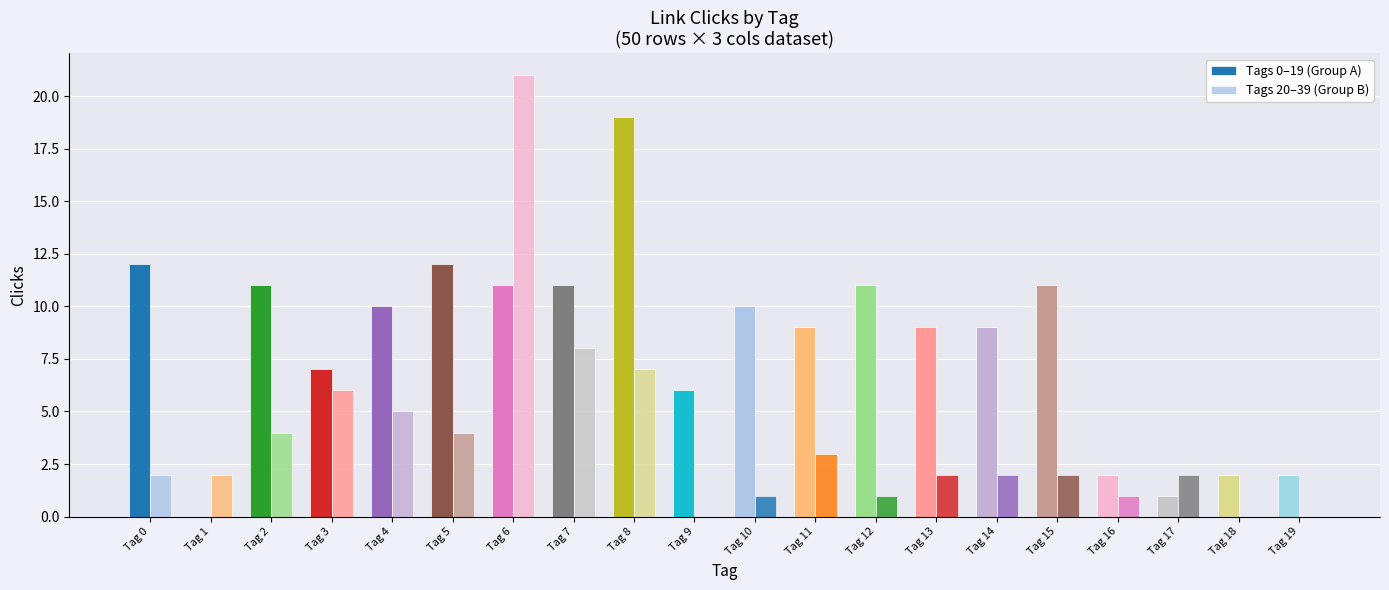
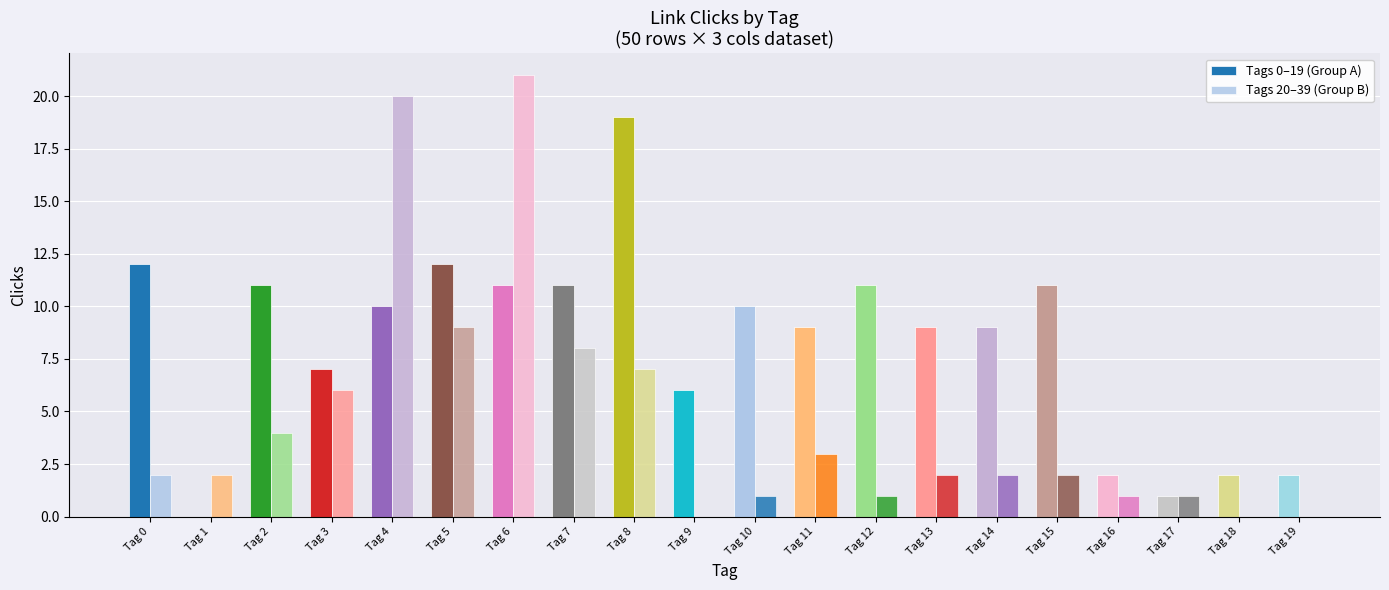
  {
    "Tags 0–19 (Group A)": {
      "Tag 0": 12,
      "Tag 1": 0,
      "Tag 2": 11,
      "Tag 3": 7,
      "Tag 4": 10,
      "Tag 5": 12,
      "Tag 6": 11,
      "Tag 7": 11,
      "Tag 8": 19,
      "Tag 9": 6,
      "Tag 10": 10,
      "Tag 11": 9,
      "Tag 12": 11,
      "Tag 13": 9,
      "Tag 14": 9,
      "Tag 15": 11,
      "Tag 16": 2,
      "Tag 17": 1,
      "Tag 18": 2,
      "Tag 19": 2
    },
    "Tags 20–39 (Group B)": {
      "Tag 0": 2,
      "Tag 1": 2,
      "Tag 2": 4,
      "Tag 3": 6,
-     "Tag 4": 5,
-     "Tag 5": 4,
+     "Tag 4": 20,
+     "Tag 5": 9,
      "Tag 6": 21,
      "Tag 7": 8,
      "Tag 8": 7,
      "Tag 9": 0,
      "Tag 10": 1,
      "Tag 11": 3,
      "Tag 12": 1,
      "Tag 13": 2,
      "Tag 14": 2,
      "Tag 15": 2,
      "Tag 16": 1,
-     "Tag 17": 2,
+     "Tag 17": 1,
      "Tag 18": 0,
      "Tag 19": 0
    }
  }
